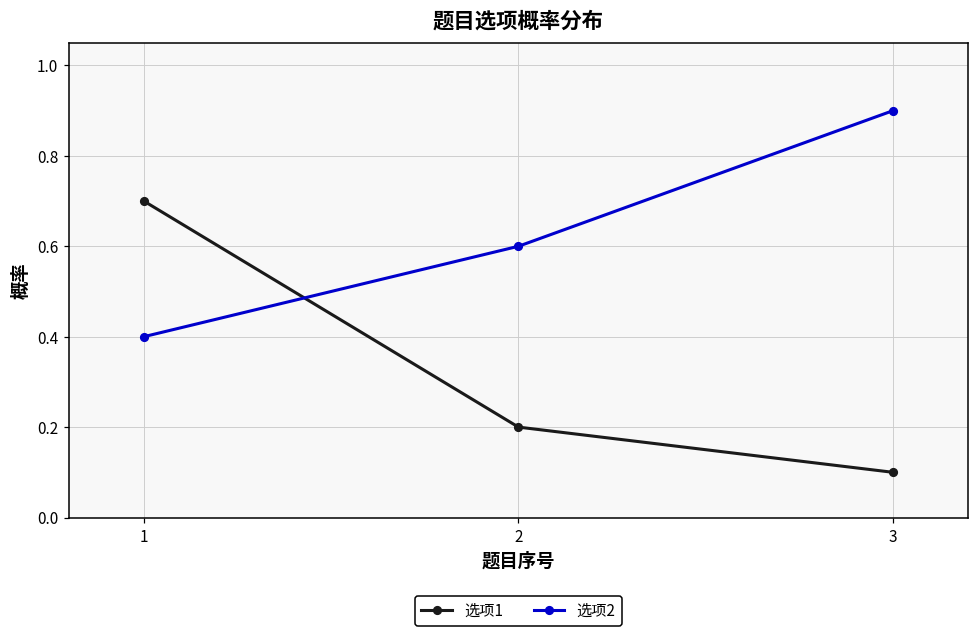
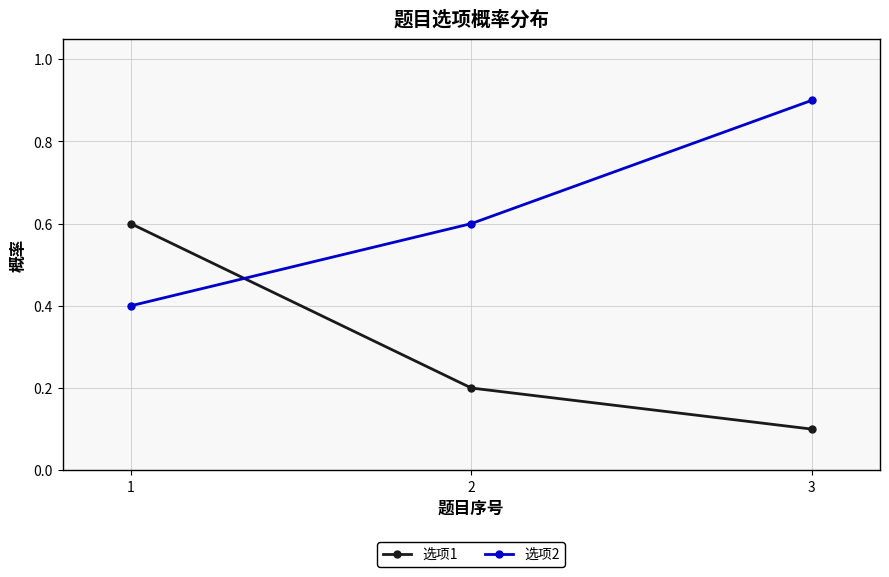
  {
    "选项1": {
-     "1": 0.7,
+     "1": 0.6,
      "2": 0.2,
      "3": 0.1
    },
    "选项2": {
      "1": 0.4,
      "2": 0.6,
      "3": 0.9
    }
  }
